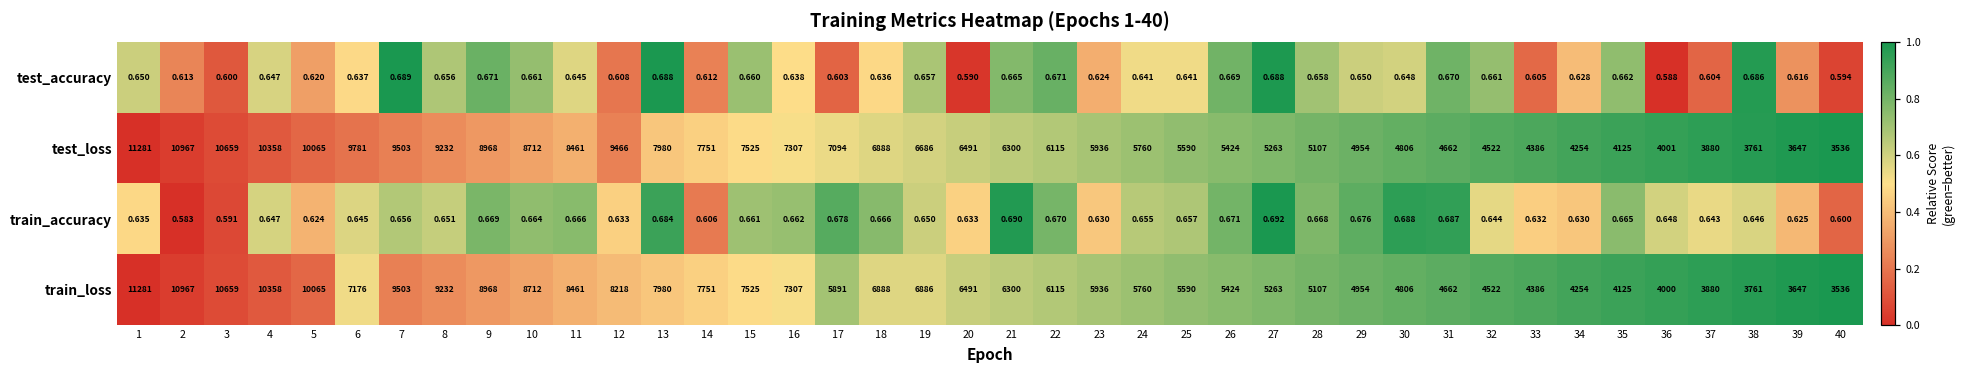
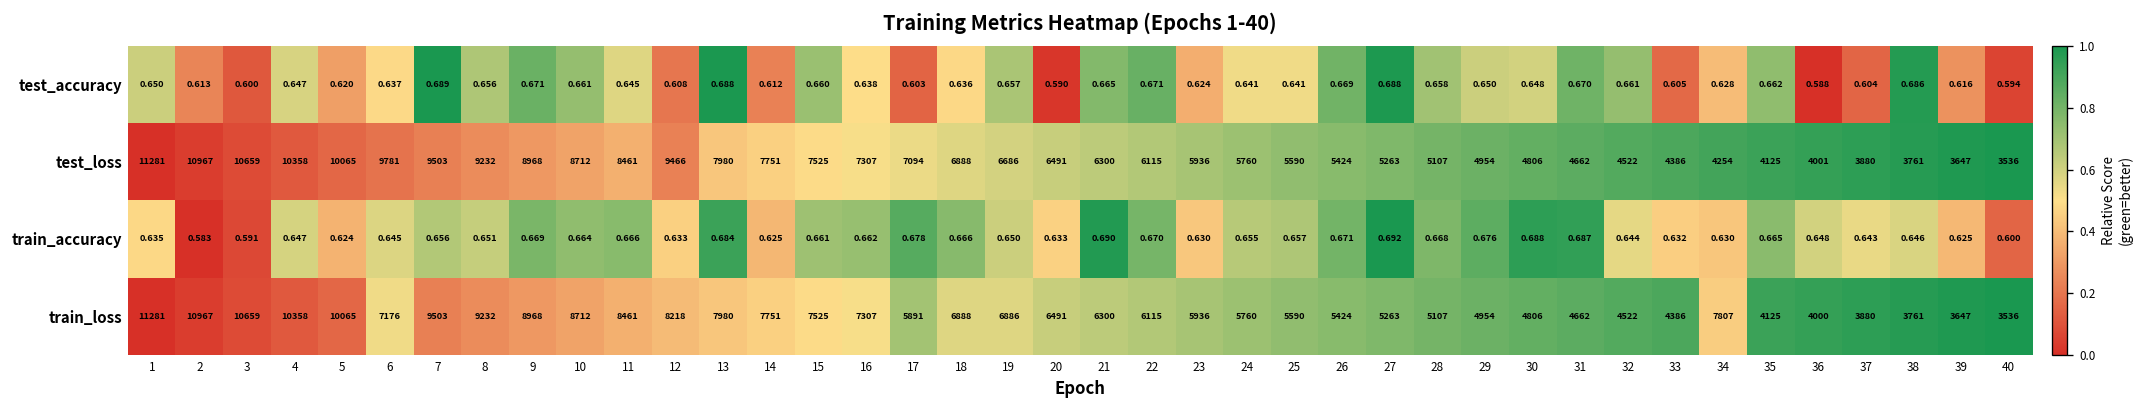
  {
    "test_accuracy": {
      "1": 0.650,
      "2": 0.613,
      "3": 0.600,
      "4": 0.647,
      "5": 0.620,
      "6": 0.637,
      "7": 0.689,
      "8": 0.656,
      "9": 0.671,
      "10": 0.661,
      "11": 0.645,
      "12": 0.608,
      "13": 0.688,
      "14": 0.612,
      "15": 0.660,
      "16": 0.638,
      "17": 0.603,
      "18": 0.636,
      "19": 0.657,
      "20": 0.590,
      "21": 0.665,
      "22": 0.671,
      "23": 0.624,
      "24": 0.641,
      "25": 0.641,
      "26": 0.669,
      "27": 0.688,
      "28": 0.658,
      "29": 0.650,
      "30": 0.648,
      "31": 0.670,
      "32": 0.661,
      "33": 0.605,
      "34": 0.628,
      "35": 0.662,
      "36": 0.588,
      "37": 0.604,
      "38": 0.686,
      "39": 0.616,
      "40": 0.594
    },
    "test_loss": {
      "1": 11281,
      "2": 10967,
      "3": 10659,
      "4": 10358,
      "5": 10065,
      "6": 9781,
      "7": 9503,
      "8": 9232,
      "9": 8968,
      "10": 8712,
      "11": 8461,
      "12": 9466,
      "13": 7980,
      "14": 7751,
      "15": 7525,
      "16": 7307,
      "17": 7094,
      "18": 6888,
      "19": 6686,
      "20": 6491,
      "21": 6300,
      "22": 6115,
      "23": 5936,
      "24": 5760,
      "25": 5590,
      "26": 5424,
      "27": 5263,
      "28": 5107,
      "29": 4954,
      "30": 4806,
      "31": 4662,
      "32": 4522,
      "33": 4386,
      "34": 4254,
      "35": 4125,
      "36": 4001,
      "37": 3880,
      "38": 3761,
      "39": 3647,
      "40": 3536
    },
    "train_accuracy": {
      "1": 0.635,
      "2": 0.583,
      "3": 0.591,
      "4": 0.647,
      "5": 0.624,
      "6": 0.645,
      "7": 0.656,
      "8": 0.651,
      "9": 0.669,
      "10": 0.664,
      "11": 0.666,
      "12": 0.633,
      "13": 0.684,
-     "14": 0.606,
+     "14": 0.625,
      "15": 0.661,
      "16": 0.662,
      "17": 0.678,
      "18": 0.666,
      "19": 0.650,
      "20": 0.633,
      "21": 0.690,
      "22": 0.670,
      "23": 0.630,
      "24": 0.655,
      "25": 0.657,
      "26": 0.671,
      "27": 0.692,
      "28": 0.668,
      "29": 0.676,
      "30": 0.688,
      "31": 0.687,
      "32": 0.644,
      "33": 0.632,
      "34": 0.630,
      "35": 0.665,
      "36": 0.648,
      "37": 0.643,
      "38": 0.646,
      "39": 0.625,
      "40": 0.600
    },
    "train_loss": {
      "1": 11281,
      "2": 10967,
      "3": 10659,
      "4": 10358,
      "5": 10065,
      "6": 7176,
      "7": 9503,
      "8": 9232,
      "9": 8968,
      "10": 8712,
      "11": 8461,
      "12": 8218,
      "13": 7980,
      "14": 7751,
      "15": 7525,
      "16": 7307,
      "17": 5891,
      "18": 6888,
      "19": 6886,
      "20": 6491,
      "21": 6300,
      "22": 6115,
      "23": 5936,
      "24": 5760,
      "25": 5590,
      "26": 5424,
      "27": 5263,
      "28": 5107,
      "29": 4954,
      "30": 4806,
      "31": 4662,
      "32": 4522,
      "33": 4386,
-     "34": 4254,
+     "34": 7807,
      "35": 4125,
      "36": 4000,
      "37": 3880,
      "38": 3761,
      "39": 3647,
      "40": 3536
    }
  }
